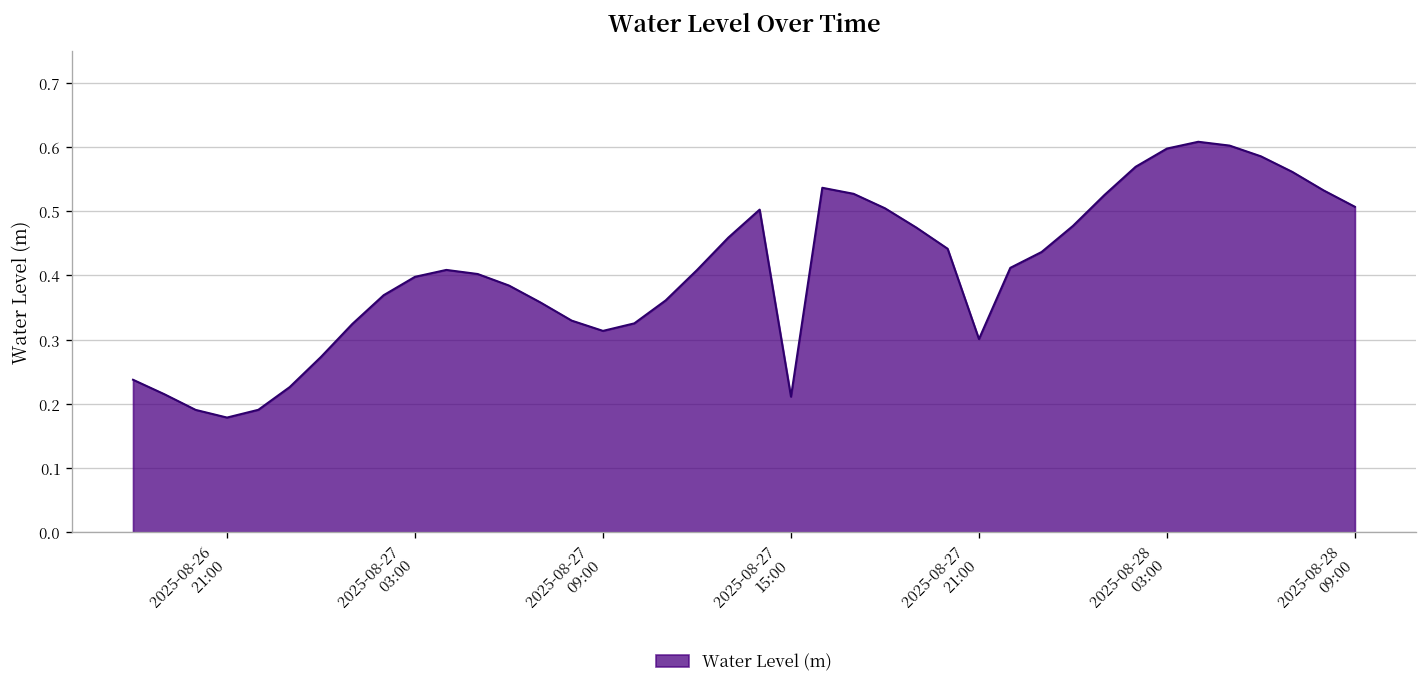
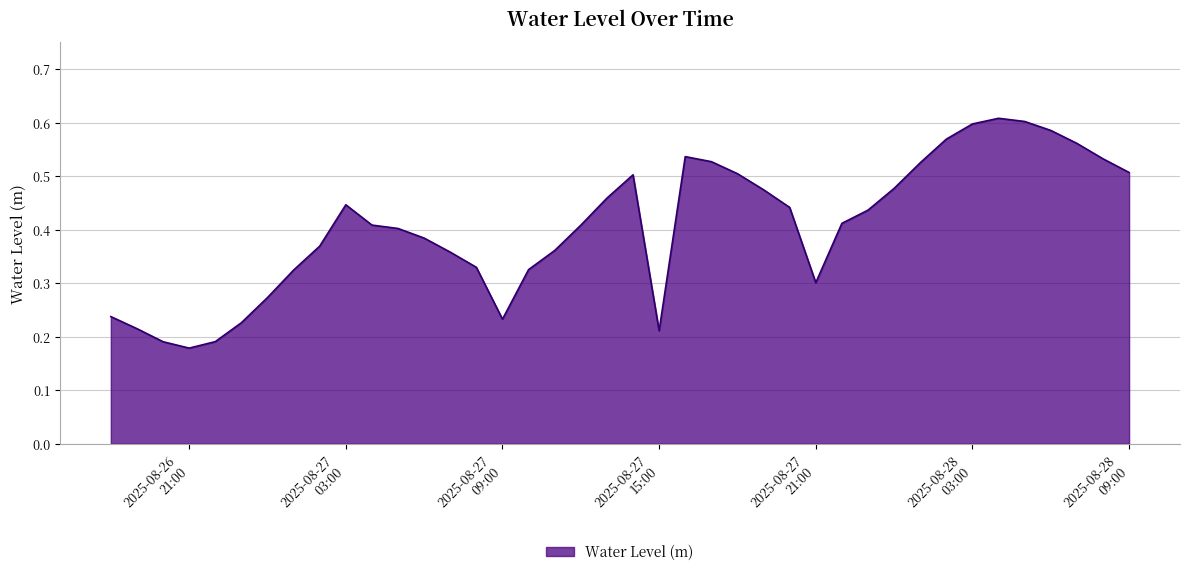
  {
    "2025-08-26 21:00": 0.18,
-   "2025-08-27 03:00": 0.40,
-   "2025-08-27 09:00": 0.31,
+   "2025-08-27 03:00": 0.45,
+   "2025-08-27 09:00": 0.23,
    "2025-08-27 15:00": 0.21,
    "2025-08-27 21:00": 0.30,
    "2025-08-28 03:00": 0.60,
    "2025-08-28 09:00": 0.51
  }
